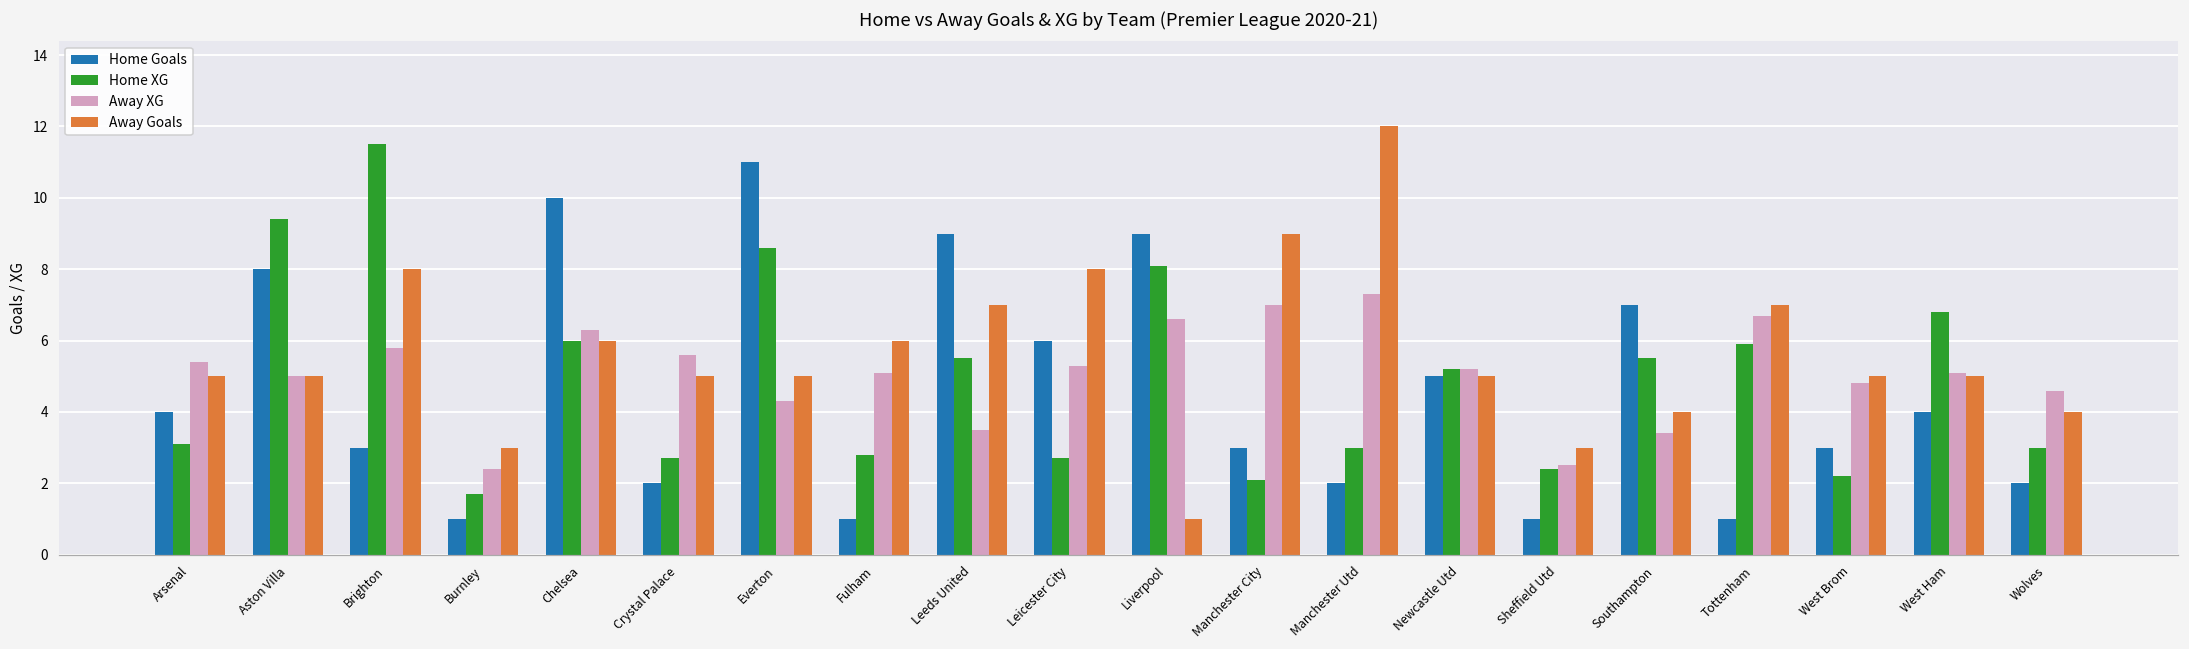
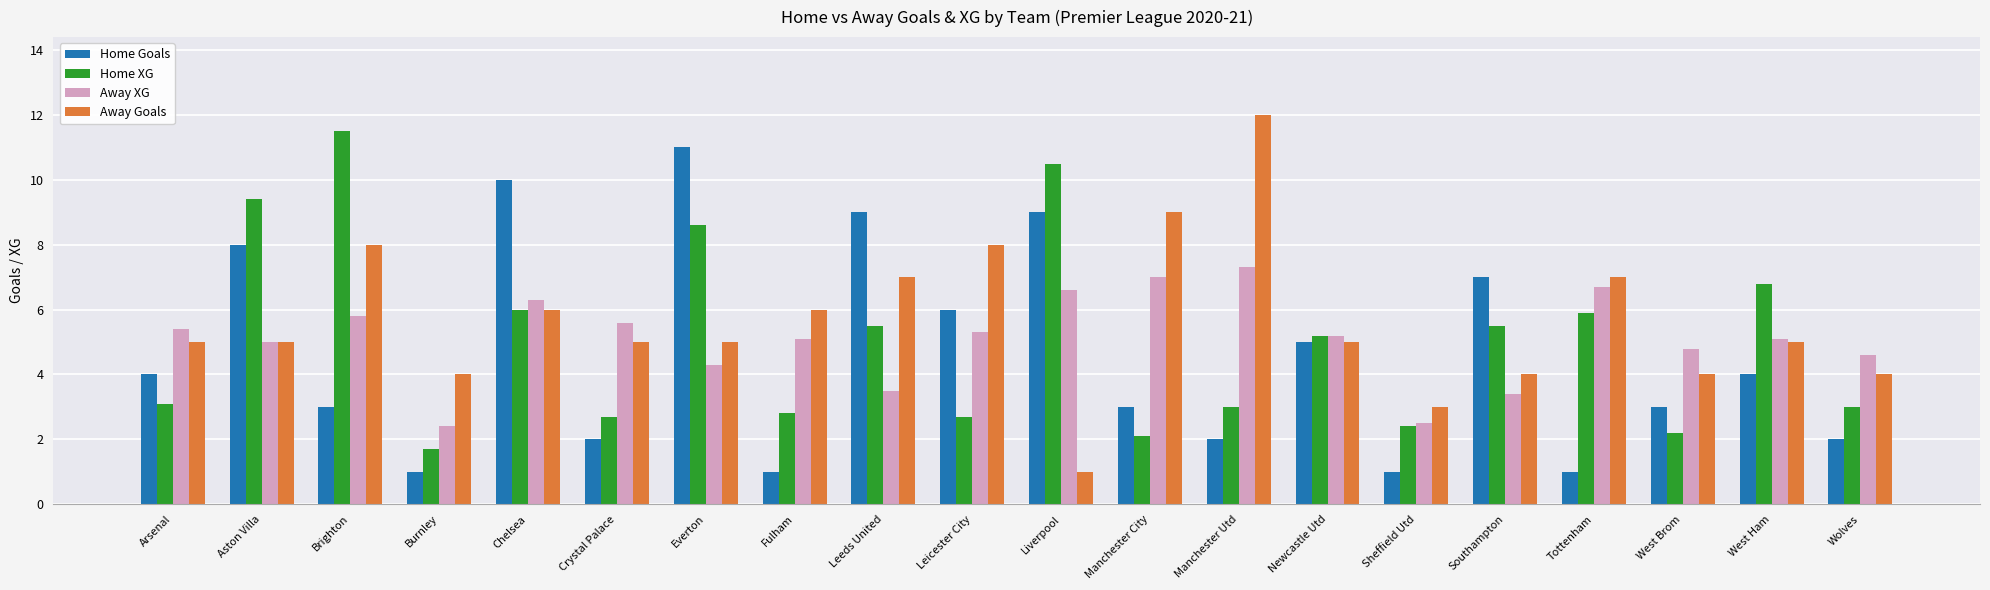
  {
    "Home Goals": {
      "Arsenal": 4.0,
      "Aston Villa": 8.0,
      "Brighton": 3.0,
      "Burnley": 1.0,
      "Chelsea": 10.0,
      "Crystal Palace": 2.0,
      "Everton": 11.0,
      "Fulham": 1.0,
      "Leeds United": 9.0,
      "Leicester City": 6.0,
      "Liverpool": 9.0,
      "Manchester City": 3.0,
      "Manchester Utd": 2.0,
      "Newcastle Utd": 5.0,
      "Sheffield Utd": 1.0,
      "Southampton": 7.0,
      "Tottenham": 1.0,
      "West Brom": 3.0,
      "West Ham": 4.0,
      "Wolves": 2.0
    },
    "Home XG": {
      "Arsenal": 3.1,
      "Aston Villa": 9.4,
      "Brighton": 11.5,
      "Burnley": 1.7,
      "Chelsea": 6.0,
      "Crystal Palace": 2.7,
      "Everton": 8.6,
      "Fulham": 2.8,
      "Leeds United": 5.5,
      "Leicester City": 2.7,
-     "Liverpool": 8.1,
+     "Liverpool": 10.5,
      "Manchester City": 2.1,
      "Manchester Utd": 3.0,
      "Newcastle Utd": 5.2,
      "Sheffield Utd": 2.4,
      "Southampton": 5.5,
      "Tottenham": 5.9,
      "West Brom": 2.2,
      "West Ham": 6.8,
      "Wolves": 3.0
    },
    "Away XG": {
      "Arsenal": 5.4,
      "Aston Villa": 5.0,
      "Brighton": 5.8,
      "Burnley": 2.4,
      "Chelsea": 6.3,
      "Crystal Palace": 5.6,
      "Everton": 4.3,
      "Fulham": 5.1,
      "Leeds United": 3.5,
      "Leicester City": 5.3,
      "Liverpool": 6.6,
      "Manchester City": 7.0,
      "Manchester Utd": 7.3,
      "Newcastle Utd": 5.2,
      "Sheffield Utd": 2.5,
      "Southampton": 3.4,
      "Tottenham": 6.7,
      "West Brom": 4.8,
      "West Ham": 5.1,
      "Wolves": 4.6
    },
    "Away Goals": {
      "Arsenal": 5,
      "Aston Villa": 5,
      "Brighton": 8,
-     "Burnley": 3,
+     "Burnley": 4,
      "Chelsea": 6,
      "Crystal Palace": 5,
      "Everton": 5,
      "Fulham": 6,
      "Leeds United": 7,
      "Leicester City": 8,
      "Liverpool": 1,
      "Manchester City": 9,
      "Manchester Utd": 12,
      "Newcastle Utd": 5,
      "Sheffield Utd": 3,
      "Southampton": 4,
      "Tottenham": 7,
-     "West Brom": 5,
+     "West Brom": 4,
      "West Ham": 5,
      "Wolves": 4
    }
  }
